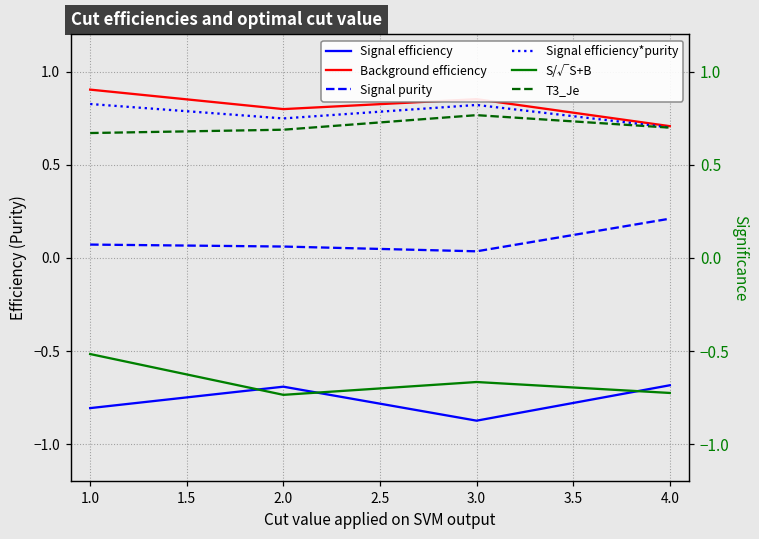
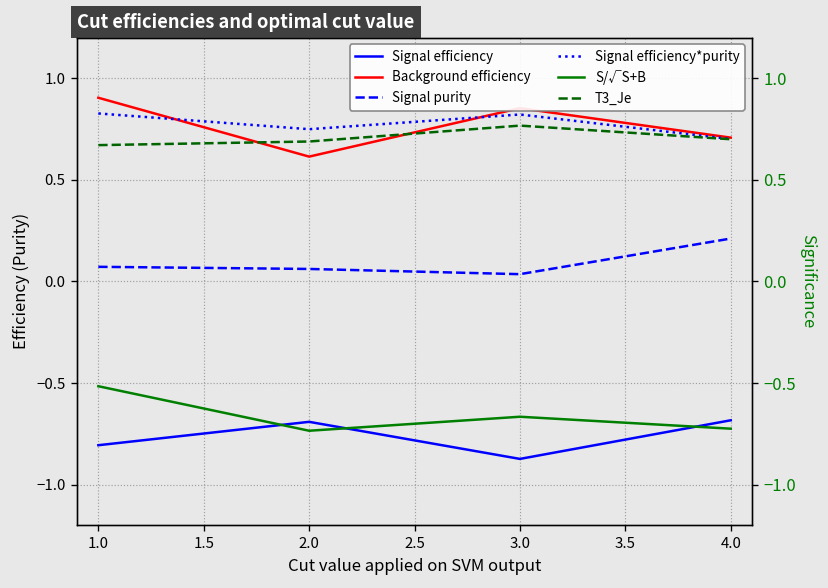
  {
    "Background efficiency": {
      "1.0": 0.90,
-     "2.0": 0.80
+     "2.0": 0.61
    }
  }
